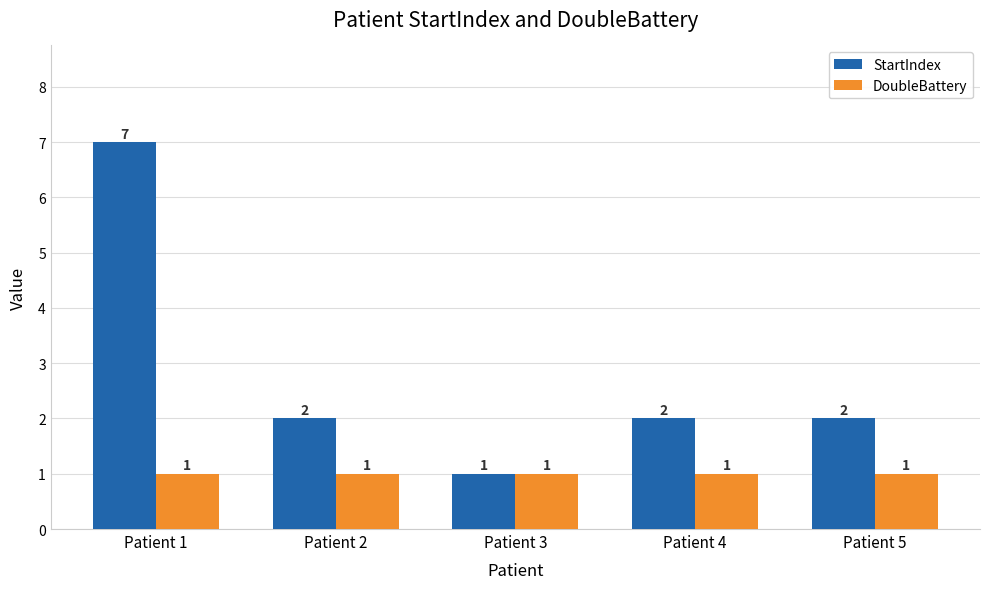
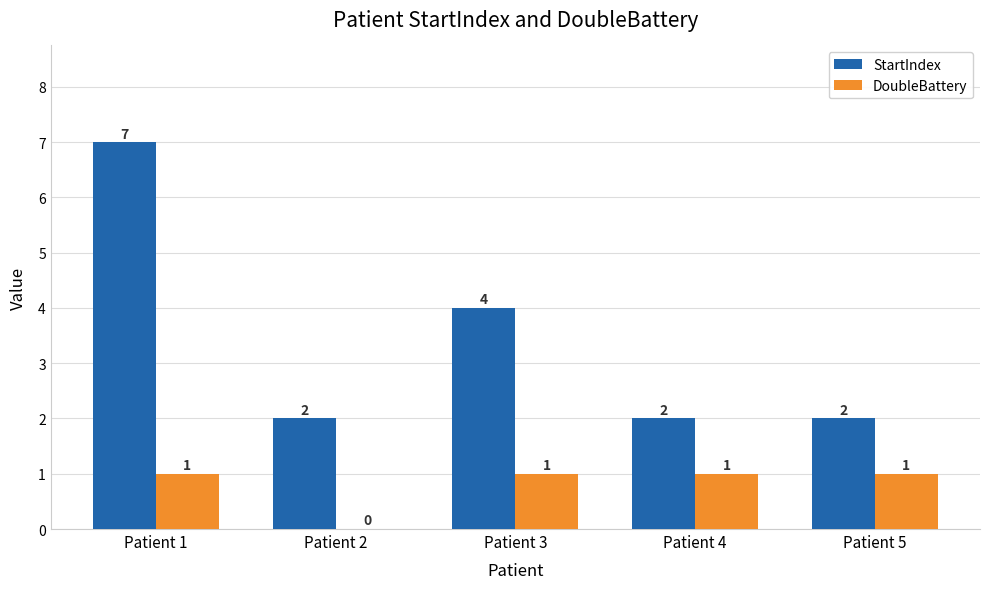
  {
    "StartIndex": {
      "Patient 1": 7,
      "Patient 2": 2,
-     "Patient 3": 1,
+     "Patient 3": 4,
      "Patient 4": 2,
      "Patient 5": 2
    },
    "DoubleBattery": {
      "Patient 1": 1,
-     "Patient 2": 1,
+     "Patient 2": 0,
      "Patient 3": 1,
      "Patient 4": 1,
      "Patient 5": 1
    }
  }
